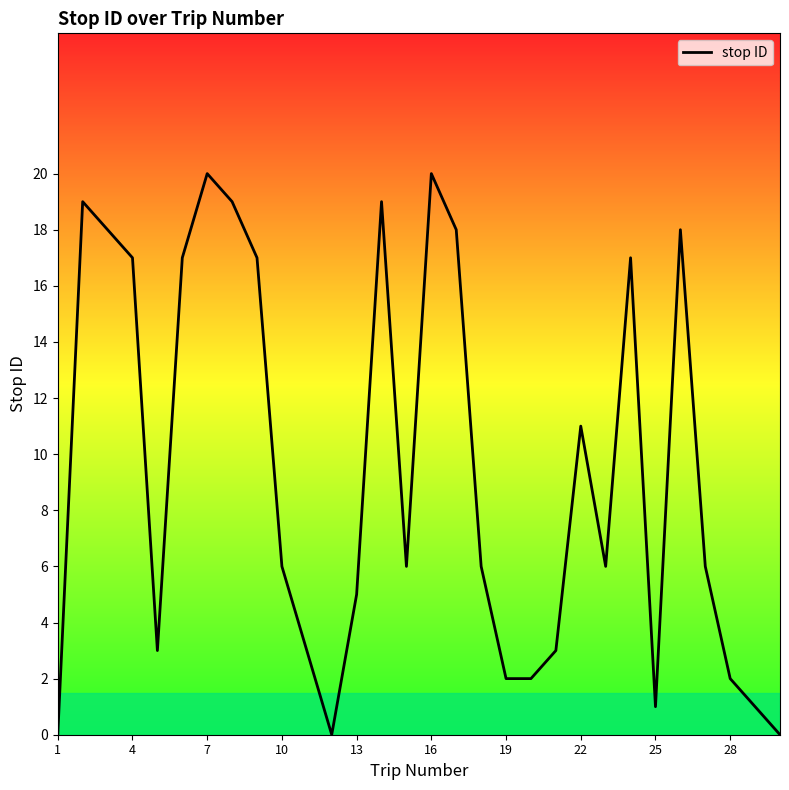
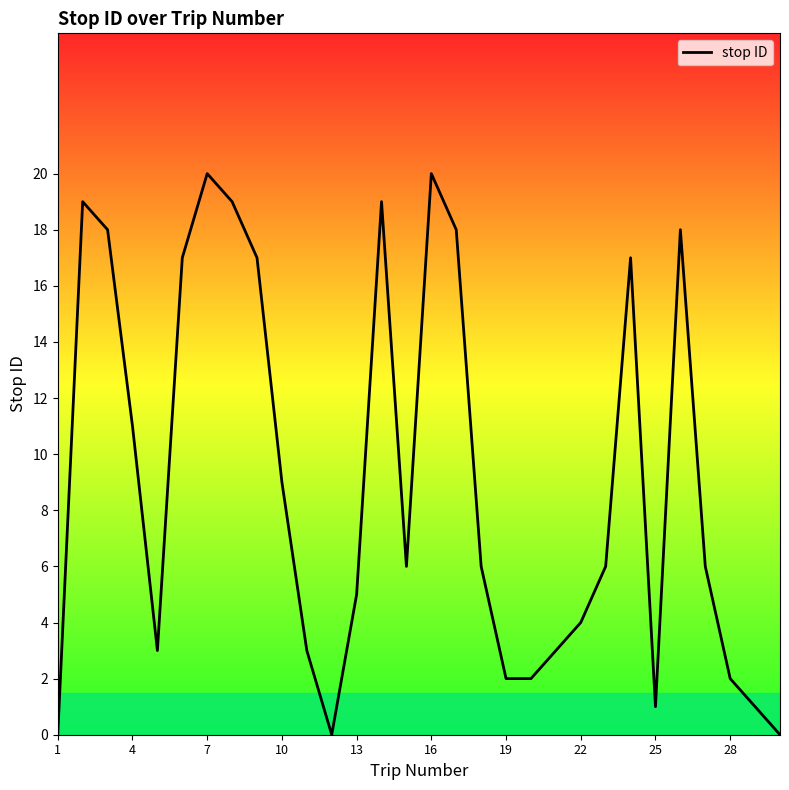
  {
-   "4": 17,
+   "4": 11,
    "7": 20,
-   "10": 6,
+   "10": 9,
    "13": 5,
    "16": 20,
    "19": 2,
-   "22": 11,
+   "22": 4,
    "28": 2
  }
